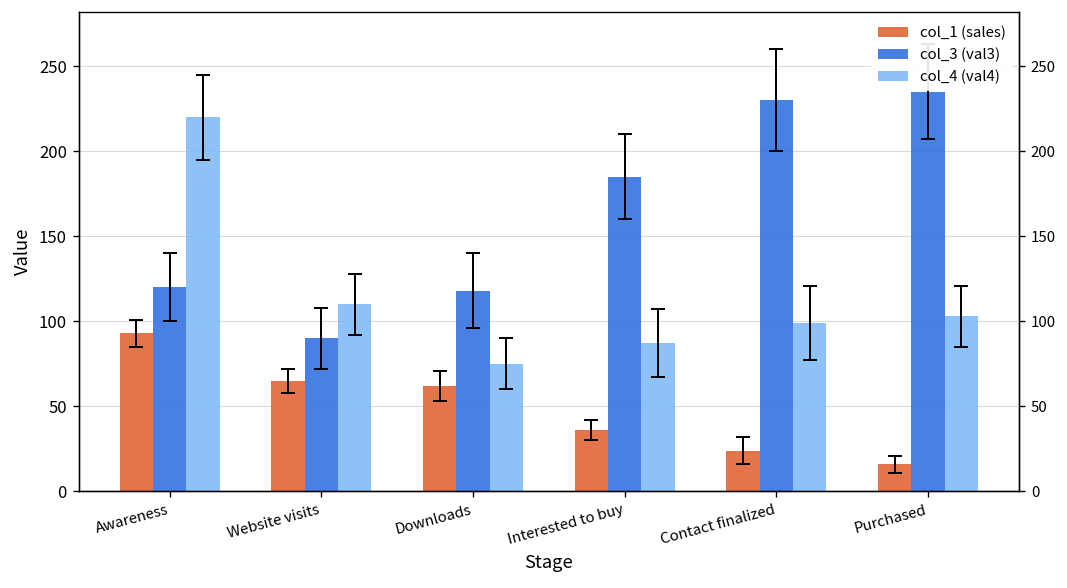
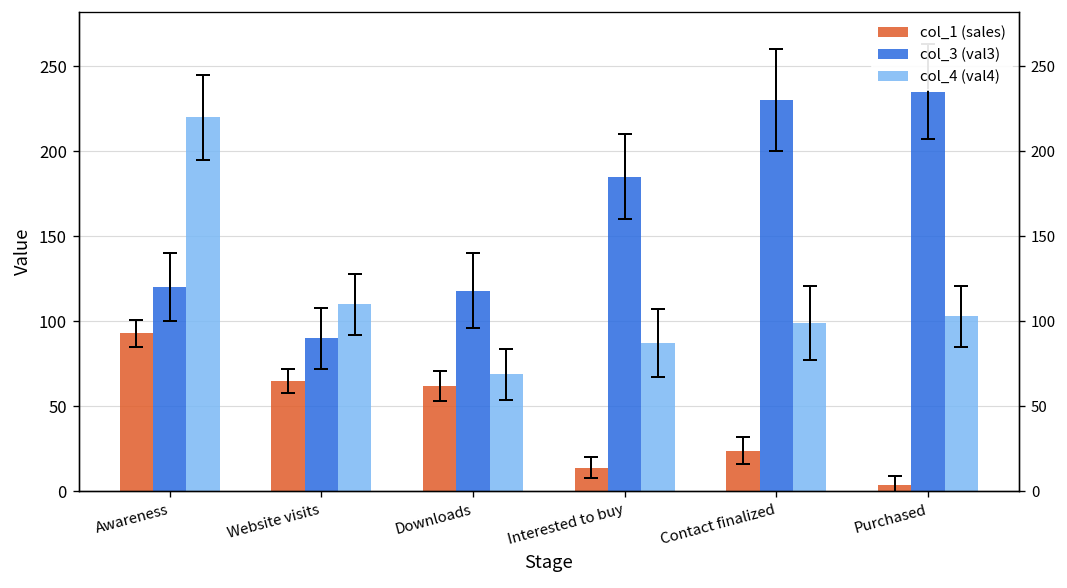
  {
    "col_1 (sales)": {
      "Awareness": 93,
      "Website visits": 65,
      "Downloads": 62,
-     "Interested to buy": 36,
+     "Interested to buy": 14,
      "Contact finalized": 24,
-     "Purchased": 16
+     "Purchased": 4
    },
    "col_4 (val4)": {
      "Awareness": 220,
      "Website visits": 110,
-     "Downloads": 75,
+     "Downloads": 69,
      "Interested to buy": 87,
      "Contact finalized": 99,
      "Purchased": 103
    }
  }
